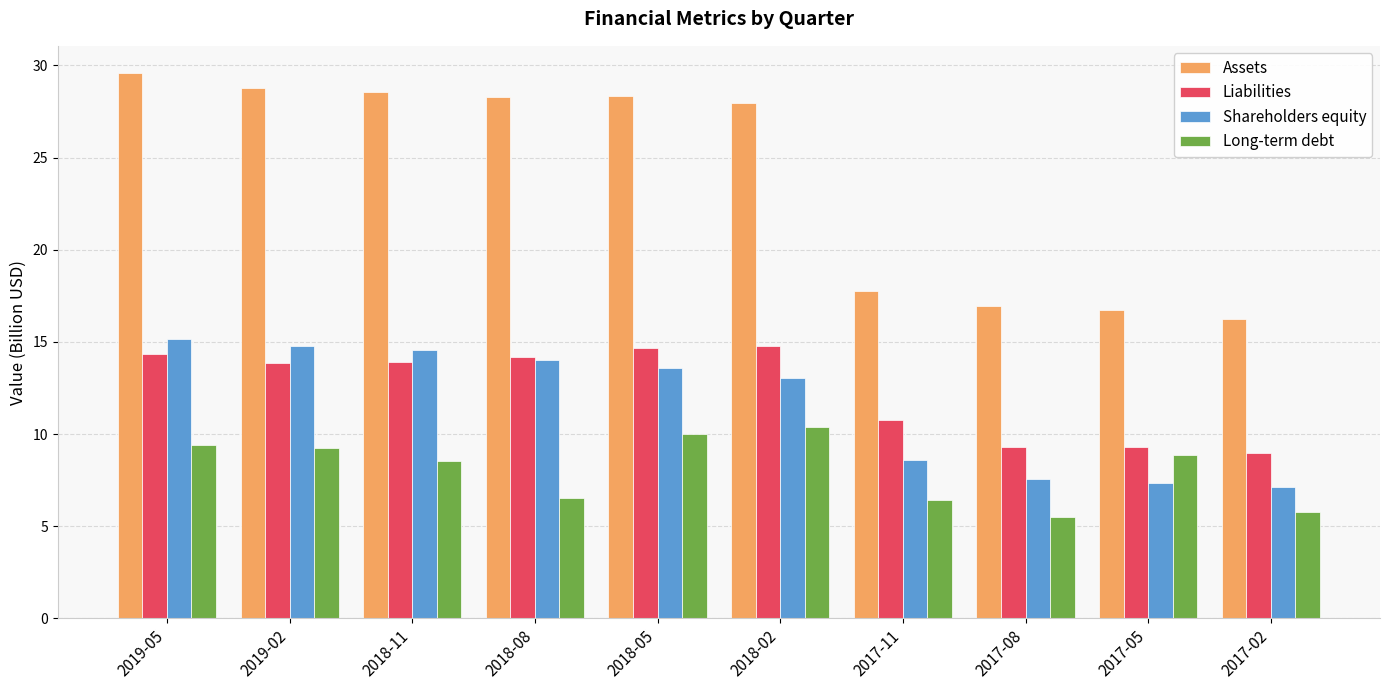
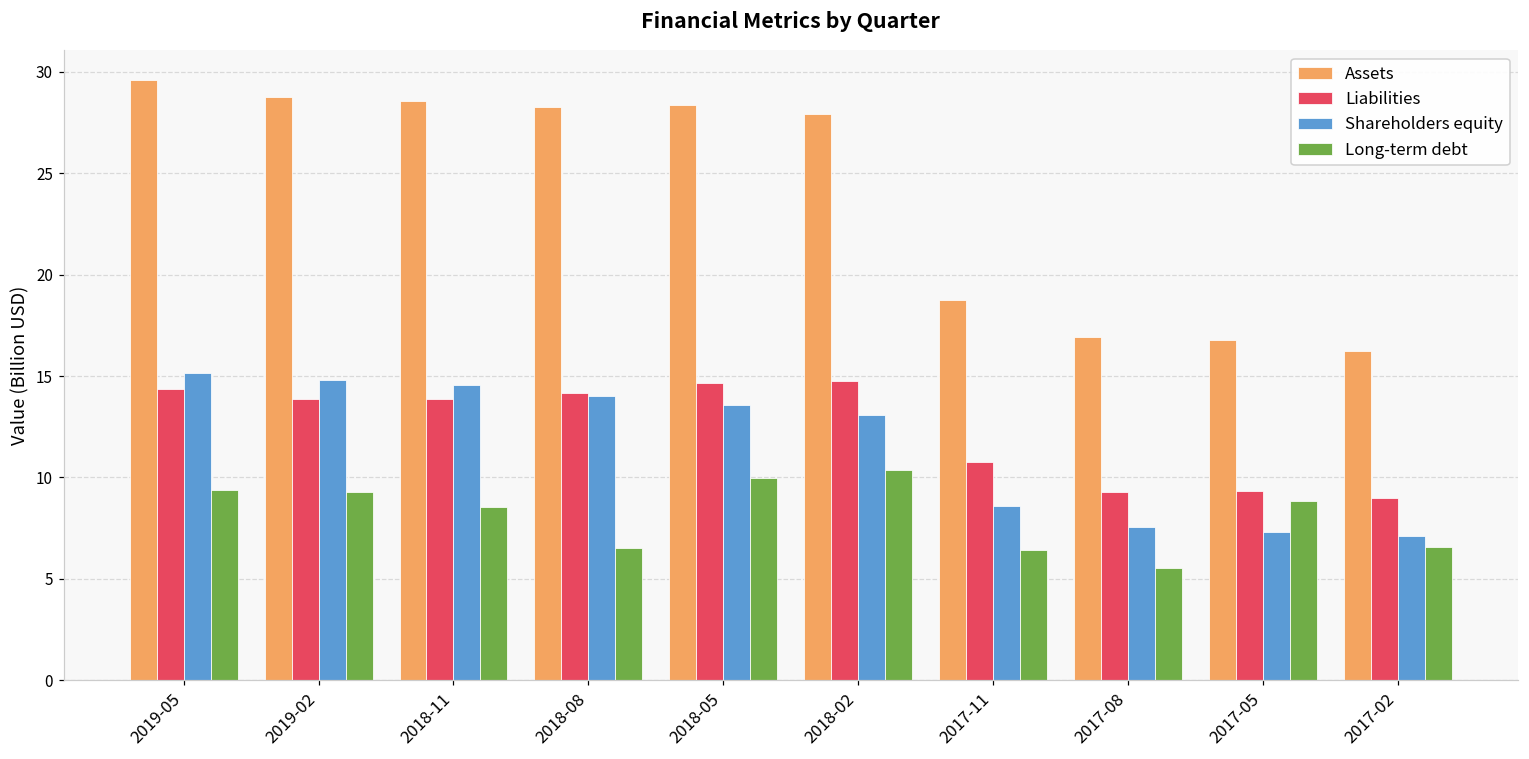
  {
    "Assets": {
      "2019-05": 29.6,
      "2019-02": 28.7,
      "2018-11": 28.6,
      "2018-08": 28.3,
      "2018-05": 28.4,
      "2018-02": 27.9,
-     "2017-11": 17.8,
+     "2017-11": 18.7,
      "2017-08": 16.9,
      "2017-05": 16.8,
      "2017-02": 16.2
    },
    "Liabilities": {
      "2019-05": 14.3,
      "2019-02": 13.9,
      "2018-11": 13.9,
      "2018-08": 14.2,
      "2018-05": 14.7,
      "2018-02": 14.8,
      "2017-11": 10.8,
      "2017-08": 9.3,
      "2017-05": 9.3,
      "2017-02": 9.0
    },
    "Shareholders equity": {
      "2019-05": 15.2,
      "2019-02": 14.8,
      "2018-11": 14.6,
      "2018-08": 14.0,
      "2018-05": 13.6,
      "2018-02": 13.1,
      "2017-11": 8.6,
      "2017-08": 7.6,
      "2017-05": 7.3,
      "2017-02": 7.1
    },
    "Long-term debt": {
      "2019-05": 9.4,
      "2019-02": 9.3,
      "2018-11": 8.5,
      "2018-08": 6.5,
      "2018-05": 10.0,
      "2018-02": 10.4,
      "2017-11": 6.4,
      "2017-08": 5.5,
      "2017-05": 8.8,
-     "2017-02": 5.8
+     "2017-02": 6.6
    }
  }
